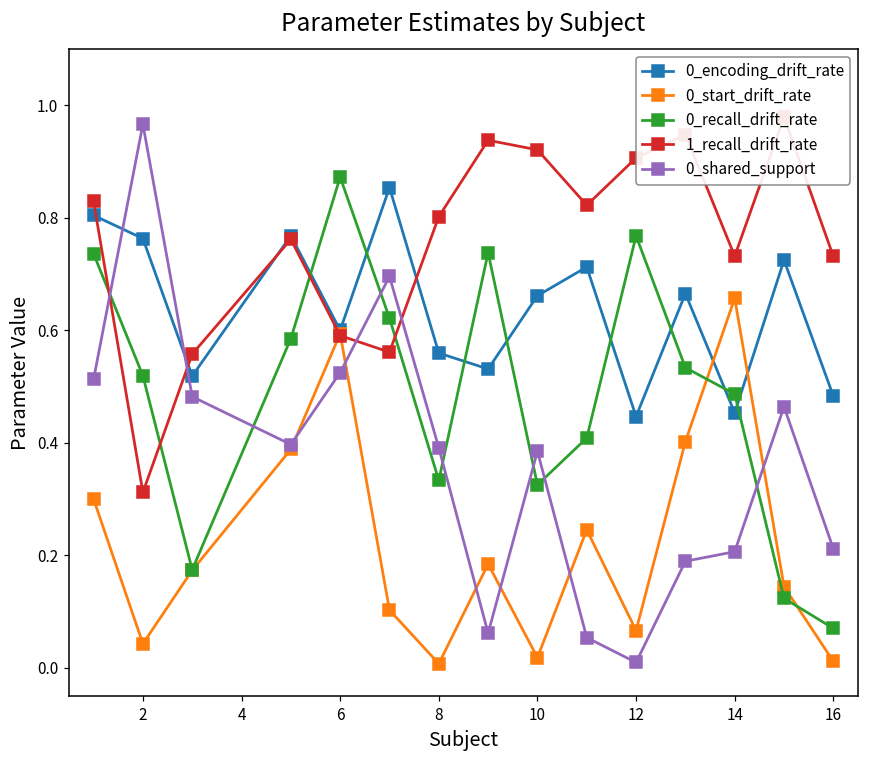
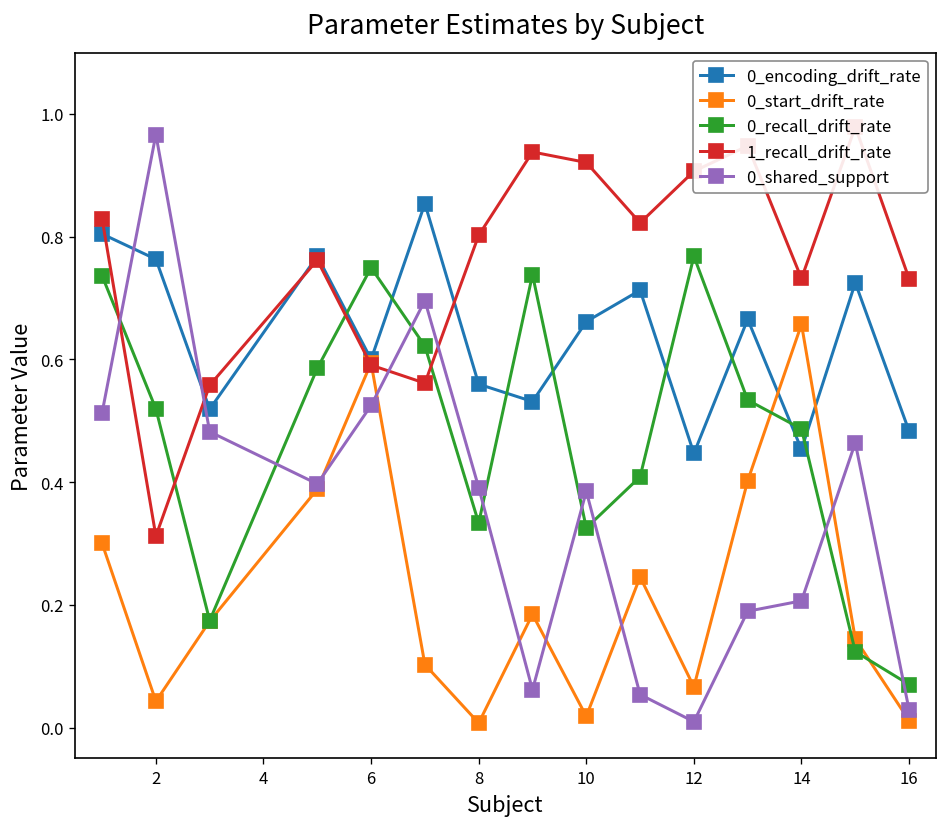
  {
    "0_encoding_drift_rate": {
      "2": 0.76,
      "6": 0.60,
      "8": 0.56,
      "10": 0.66,
      "12": 0.45,
      "14": 0.45,
      "16": 0.48
    },
    "0_start_drift_rate": {
      "2": 0.04,
      "8": 0.01,
      "10": 0.02,
      "12": 0.07,
      "14": 0.66,
      "16": 0.01
    },
    "0_recall_drift_rate": {
      "2": 0.52,
-     "6": 0.87,
+     "6": 0.75,
      "8": 0.33,
      "10": 0.33,
      "12": 0.77,
      "14": 0.49,
      "16": 0.07
    },
    "1_recall_drift_rate": {
      "2": 0.31,
      "8": 0.80,
      "10": 0.92,
      "14": 0.73,
      "16": 0.73
    },
    "0_shared_support": {
      "2": 0.97,
      "6": 0.52,
      "8": 0.39,
      "10": 0.39,
      "12": 0.01,
      "14": 0.21,
-     "16": 0.21
+     "16": 0.03
    }
  }
